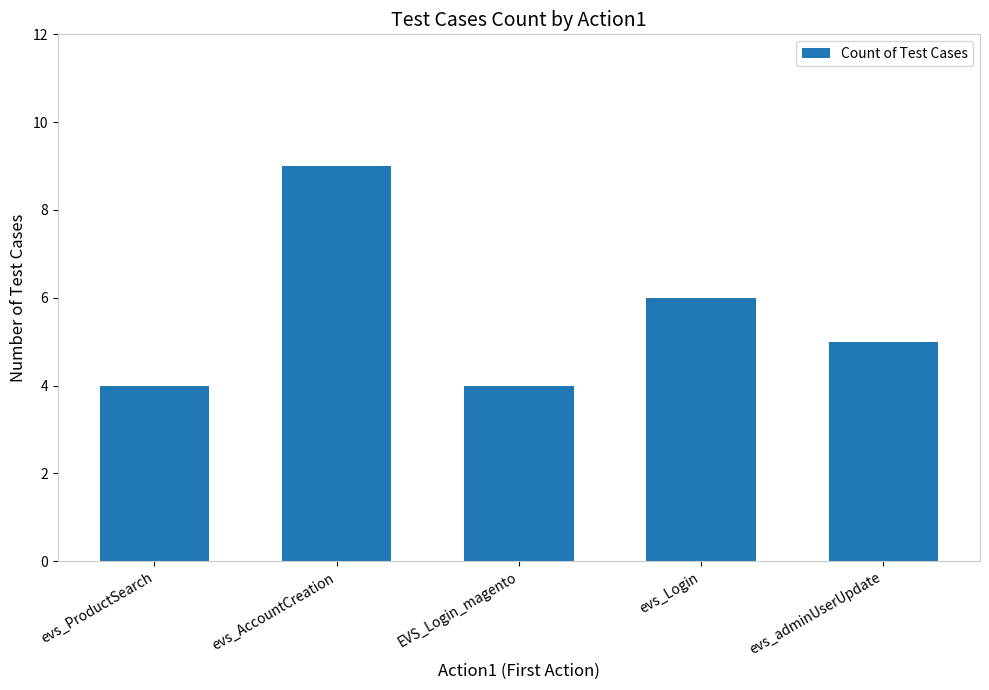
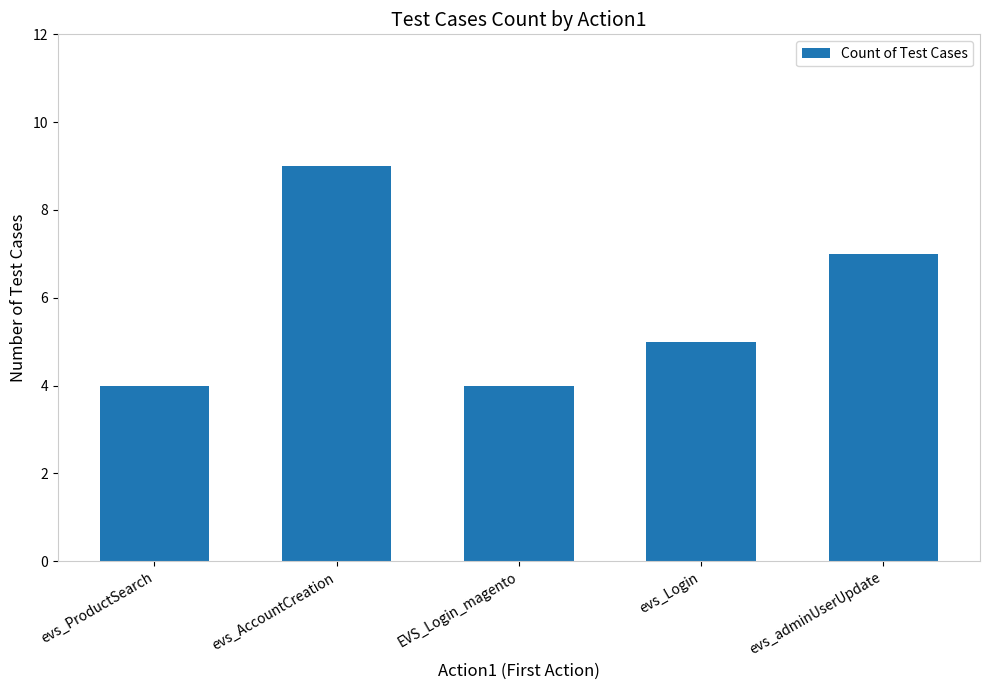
  {
    "evs_ProductSearch": 4,
    "evs_AccountCreation": 9,
    "EVS_Login_magento": 4,
-   "evs_Login": 6,
-   "evs_adminUserUpdate": 5
+   "evs_Login": 5,
+   "evs_adminUserUpdate": 7
  }
